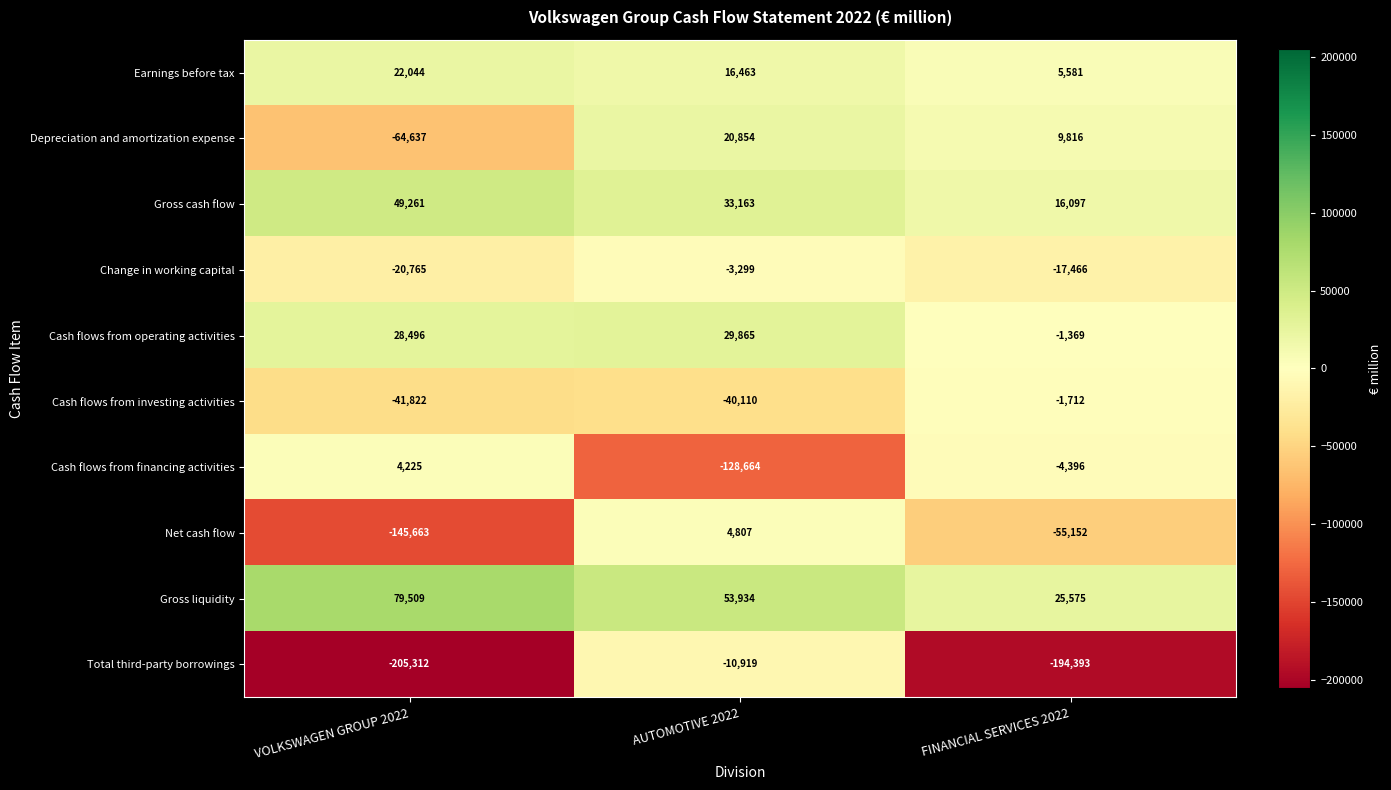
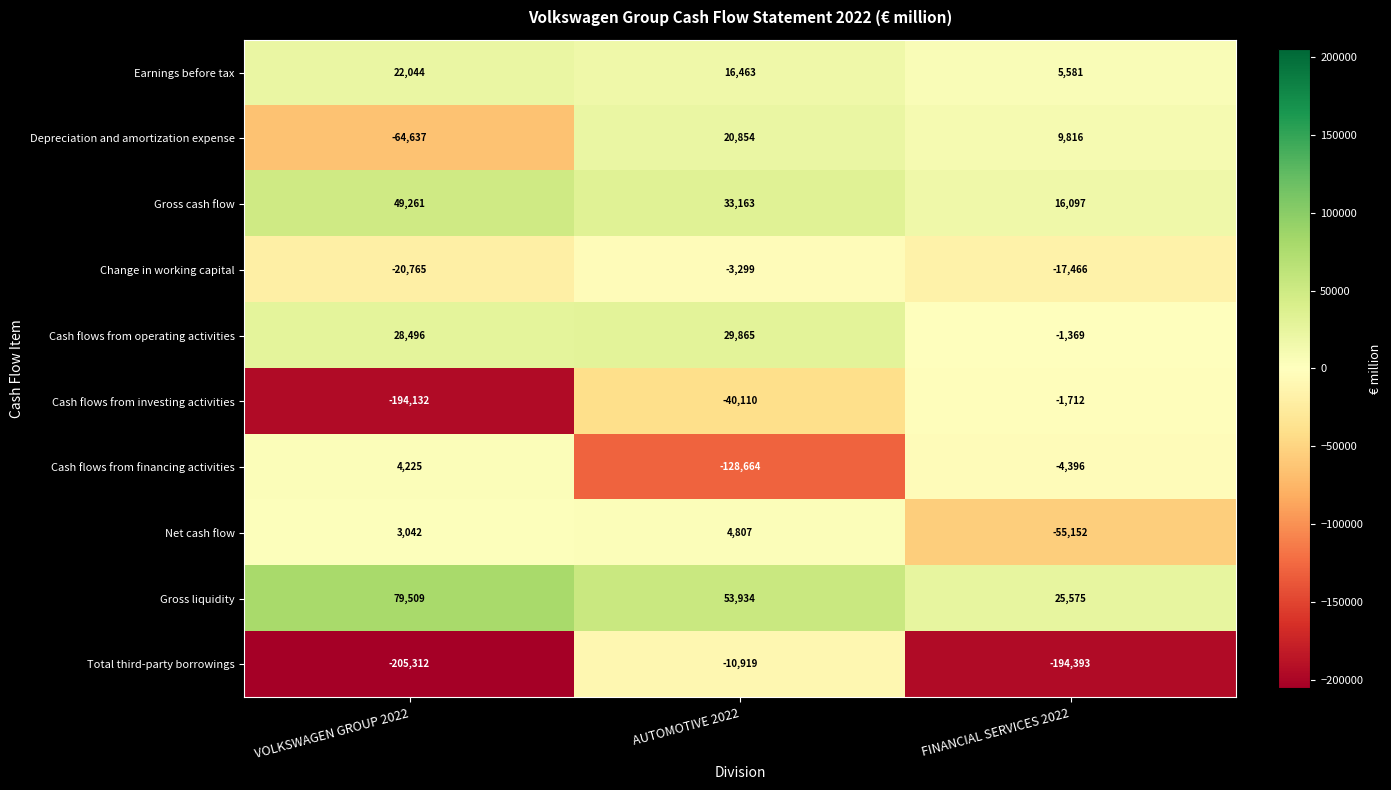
  {
    "Earnings before tax": {
      "VOLKSWAGEN GROUP 2022": "22,044",
      "AUTOMOTIVE 2022": "16,463",
      "FINANCIAL SERVICES 2022": "5,581"
    },
    "Depreciation and amortization expense": {
      "VOLKSWAGEN GROUP 2022": "-64,637",
      "AUTOMOTIVE 2022": "20,854",
      "FINANCIAL SERVICES 2022": "9,816"
    },
    "Gross cash flow": {
      "VOLKSWAGEN GROUP 2022": "49,261",
      "AUTOMOTIVE 2022": "33,163",
      "FINANCIAL SERVICES 2022": "16,097"
    },
    "Change in working capital": {
      "VOLKSWAGEN GROUP 2022": "-20,765",
      "AUTOMOTIVE 2022": "-3,299",
      "FINANCIAL SERVICES 2022": "-17,466"
    },
    "Cash flows from operating activities": {
      "VOLKSWAGEN GROUP 2022": "28,496",
      "AUTOMOTIVE 2022": "29,865",
      "FINANCIAL SERVICES 2022": "-1,369"
    },
    "Cash flows from investing activities": {
-     "VOLKSWAGEN GROUP 2022": "-41,822",
+     "VOLKSWAGEN GROUP 2022": "-194,132",
      "AUTOMOTIVE 2022": "-40,110",
      "FINANCIAL SERVICES 2022": "-1,712"
    },
    "Cash flows from financing activities": {
      "VOLKSWAGEN GROUP 2022": "4,225",
      "AUTOMOTIVE 2022": "-128,664",
      "FINANCIAL SERVICES 2022": "-4,396"
    },
    "Net cash flow": {
-     "VOLKSWAGEN GROUP 2022": "-145,663",
+     "VOLKSWAGEN GROUP 2022": "3,042",
      "AUTOMOTIVE 2022": "4,807",
      "FINANCIAL SERVICES 2022": "-55,152"
    },
    "Gross liquidity": {
      "VOLKSWAGEN GROUP 2022": "79,509",
      "AUTOMOTIVE 2022": "53,934",
      "FINANCIAL SERVICES 2022": "25,575"
    },
    "Total third-party borrowings": {
      "VOLKSWAGEN GROUP 2022": "-205,312",
      "AUTOMOTIVE 2022": "-10,919",
      "FINANCIAL SERVICES 2022": "-194,393"
    }
  }
